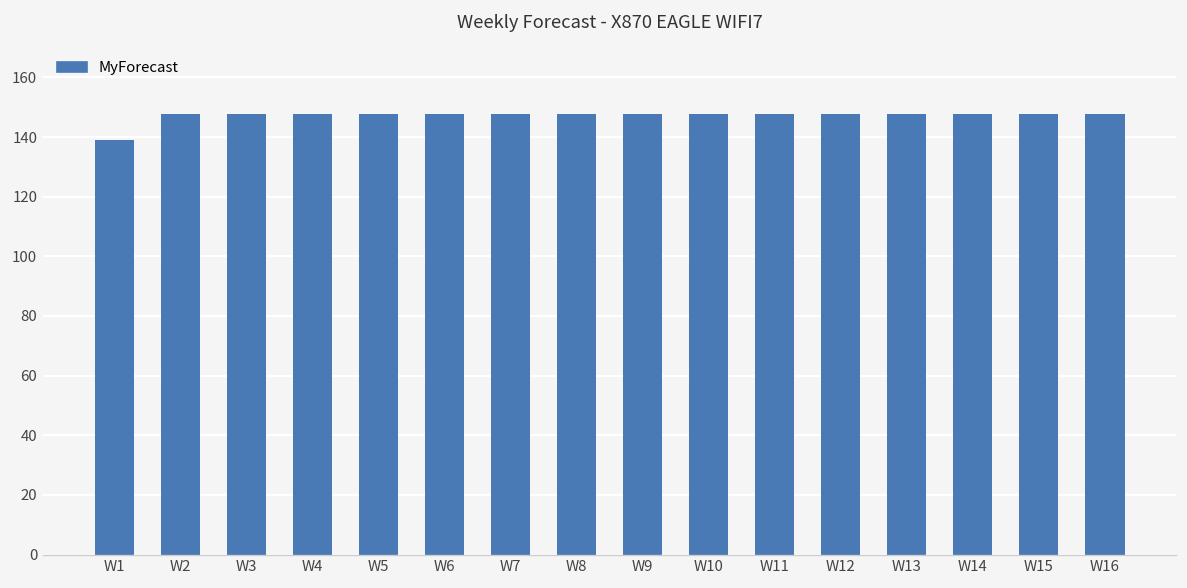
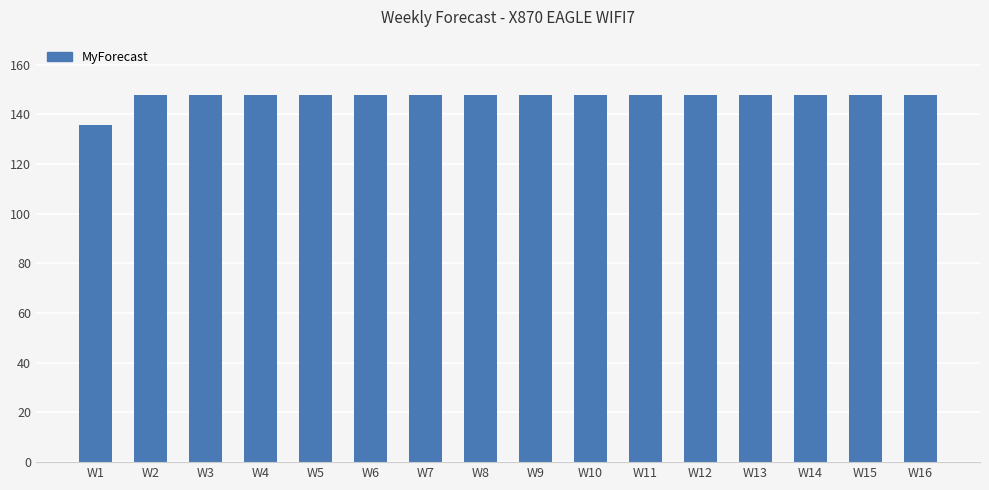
  {
-   "W1": 139,
+   "W1": 136,
    "W2": 148,
    "W3": 148,
    "W4": 148,
    "W5": 148,
    "W6": 148,
    "W7": 148,
    "W8": 148,
    "W9": 148,
    "W10": 148,
    "W11": 148,
    "W12": 148,
    "W13": 148,
    "W14": 148,
    "W15": 148,
    "W16": 148
  }
